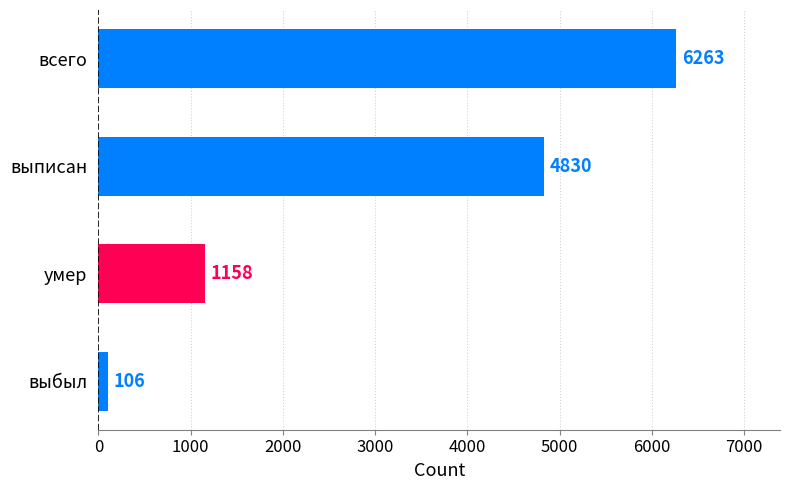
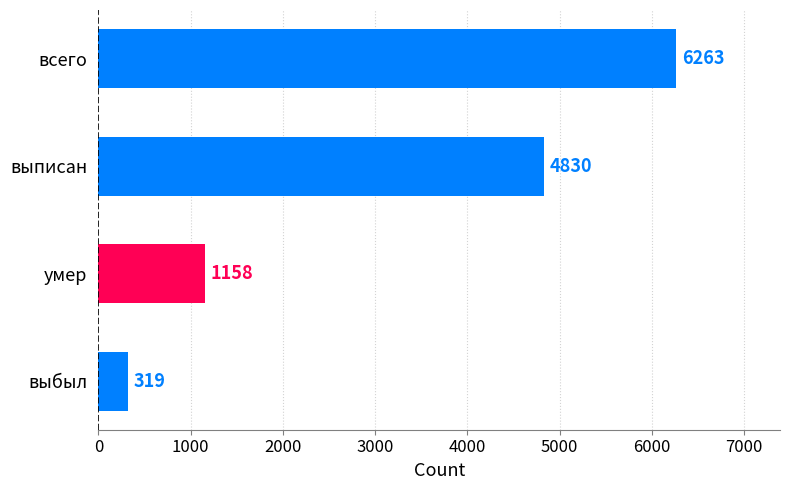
  {
    "всего": 6263,
    "выписан": 4830,
    "умер": 1158,
-   "выбыл": 106
+   "выбыл": 319
  }
